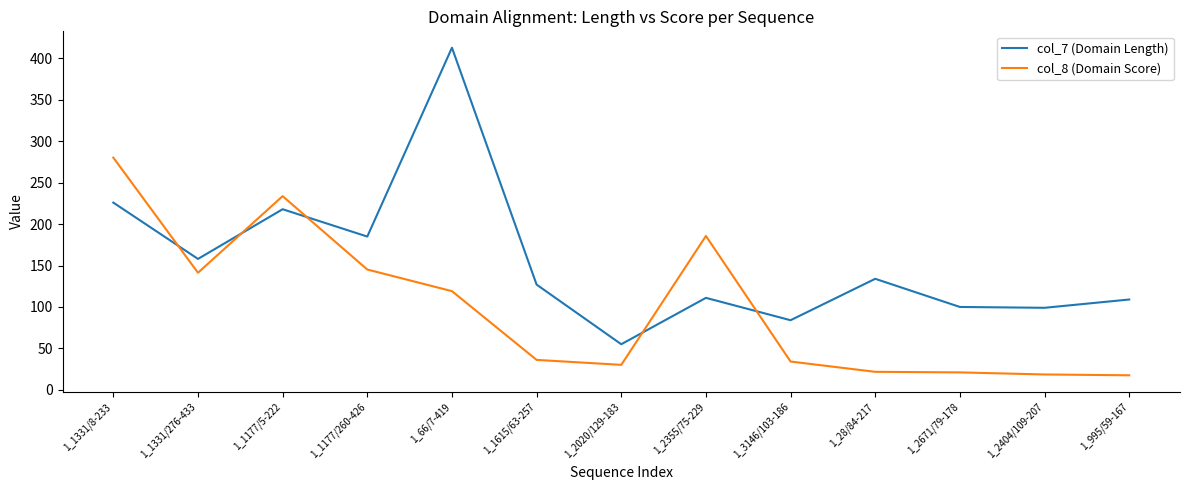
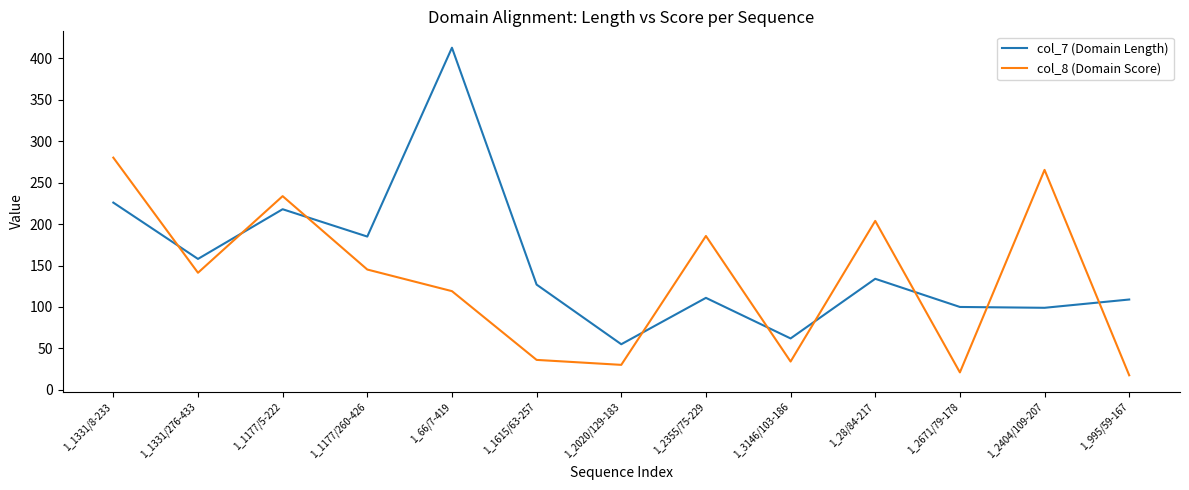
  {
    "col_7 (Domain Length)": {
      "1_1331/8-233": 230,
      "1_1331/276-433": 160,
      "1_1177/5-222": 220,
      "1_1177/260-426": 190,
      "1_66/7-419": 410,
      "1_1615/63-257": 130,
      "1_2020/129-183": 60,
      "1_2355/75-229": 110,
-     "1_3146/103-186": 80,
+     "1_3146/103-186": 60,
      "1_28/84-217": 130,
      "1_2671/79-178": 100,
      "1_2404/109-207": 100,
      "1_995/59-167": 110
    },
    "col_8 (Domain Score)": {
      "1_1331/8-233": 280,
      "1_1331/276-433": 140,
      "1_1177/5-222": 230,
      "1_1177/260-426": 150,
      "1_66/7-419": 120,
      "1_1615/63-257": 40,
      "1_2020/129-183": 30,
      "1_2355/75-229": 190,
      "1_3146/103-186": 30,
-     "1_28/84-217": 20,
+     "1_28/84-217": 200,
      "1_2671/79-178": 20,
-     "1_2404/109-207": 20,
+     "1_2404/109-207": 270,
      "1_995/59-167": 20
    }
  }
